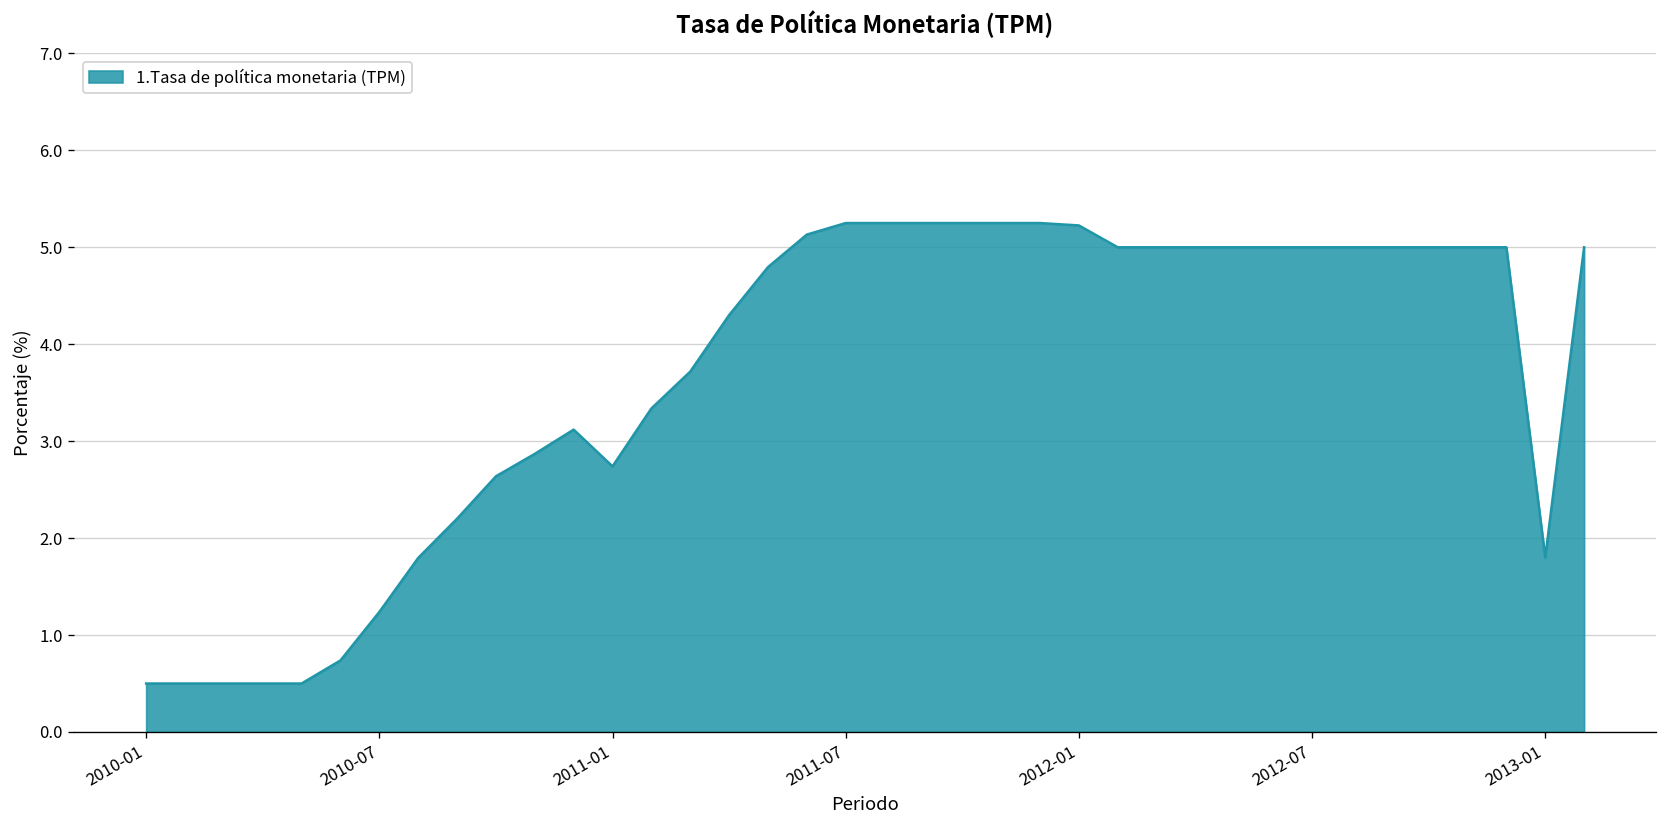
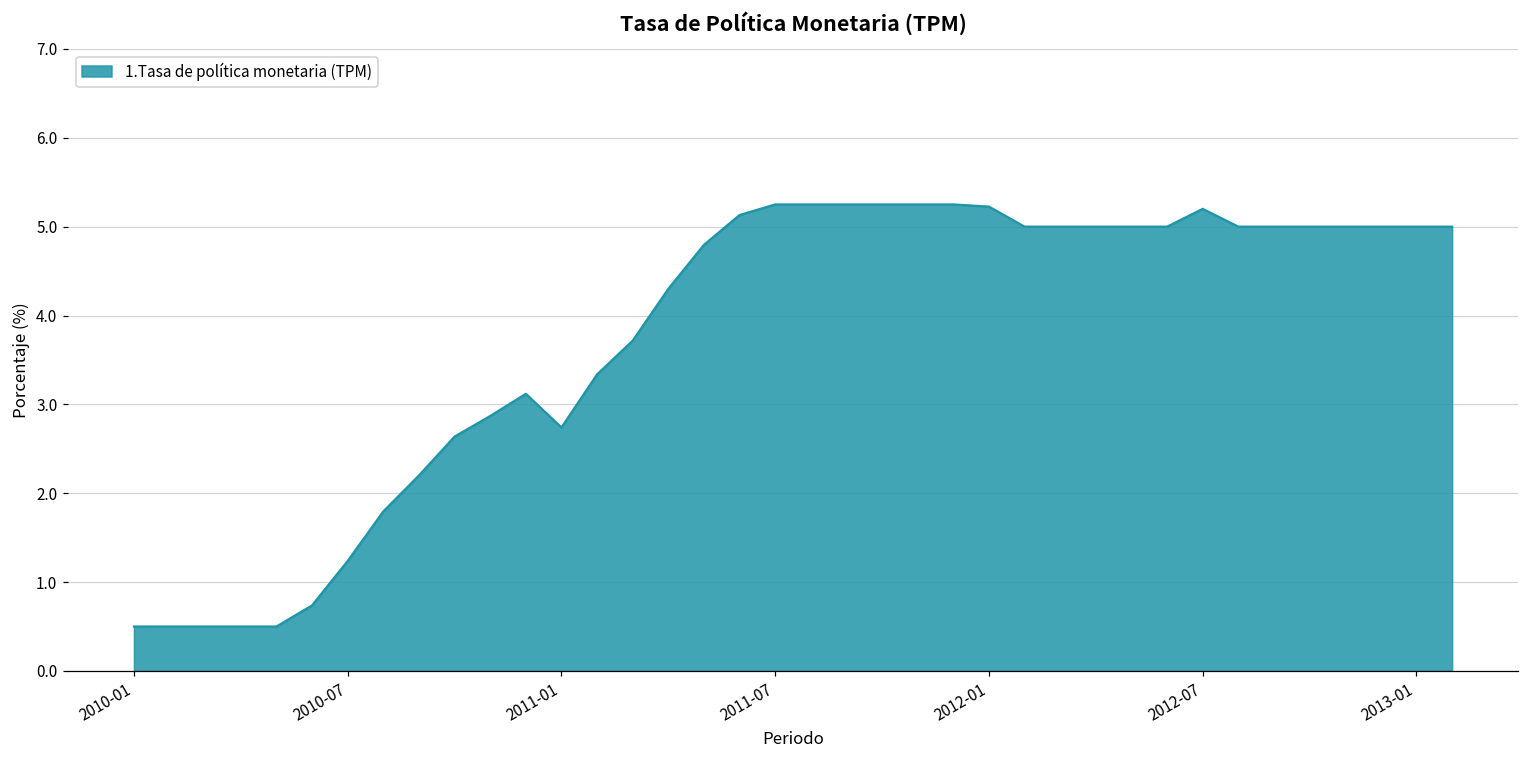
  {
    "2010-01": 0.5,
    "2010-07": 1.2,
    "2011-01": 2.7,
    "2011-07": 5.3,
    "2012-01": 5.2,
-   "2012-07": 5.0,
-   "2013-01": 1.8
+   "2012-07": 5.2,
+   "2013-01": 5.0
  }
